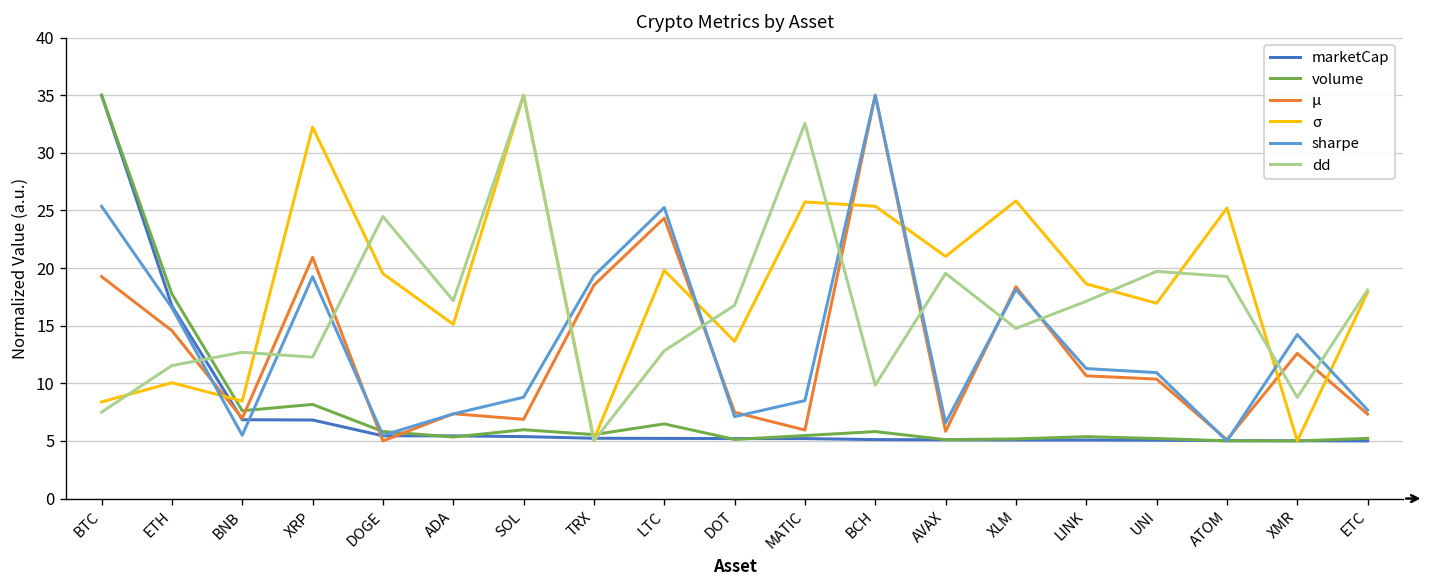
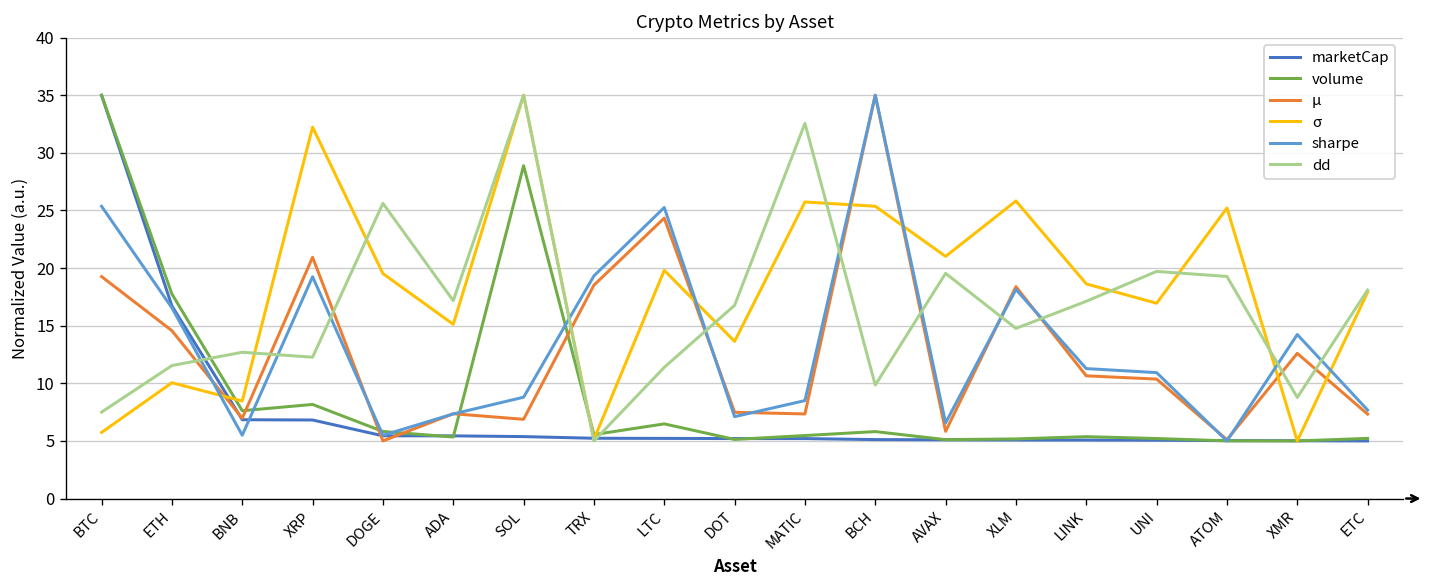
  {
    "volume": {
      "ETH": 18,
      "BNB": 8,
      "XRP": 8,
      "DOGE": 6,
-     "SOL": 6,
+     "SOL": 29,
      "TRX": 6,
      "LTC": 6,
      "BCH": 6,
      "LINK": 5
    },
    "μ": {
      "BTC": 19,
      "ETH": 15,
      "XRP": 21,
      "DOGE": 5,
      "SOL": 7,
      "TRX": 19,
      "LTC": 24,
      "DOT": 7,
-     "MATIC": 6,
+     "MATIC": 7,
      "AVAX": 6,
      "LINK": 11,
      "UNI": 10,
      "XMR": 13,
      "ETC": 7
    },
    "σ": {
-     "BTC": 8,
+     "BTC": 6,
      "ETH": 10,
      "BNB": 8,
      "XRP": 32,
      "DOGE": 20,
      "ADA": 15,
      "LTC": 20,
      "DOT": 14,
      "MATIC": 26,
      "BCH": 25,
      "AVAX": 21,
      "XLM": 26,
      "LINK": 19,
      "UNI": 17,
      "ATOM": 25
    },
    "dd": {
      "BTC": 7,
      "ETH": 12,
      "BNB": 13,
      "XRP": 12,
-     "DOGE": 24,
+     "DOGE": 26,
      "ADA": 17,
-     "LTC": 13,
+     "LTC": 11,
      "DOT": 17,
      "MATIC": 33,
      "BCH": 10,
      "AVAX": 20,
      "XLM": 15,
      "LINK": 17,
      "UNI": 20,
      "ATOM": 19,
      "XMR": 9
    }
  }
